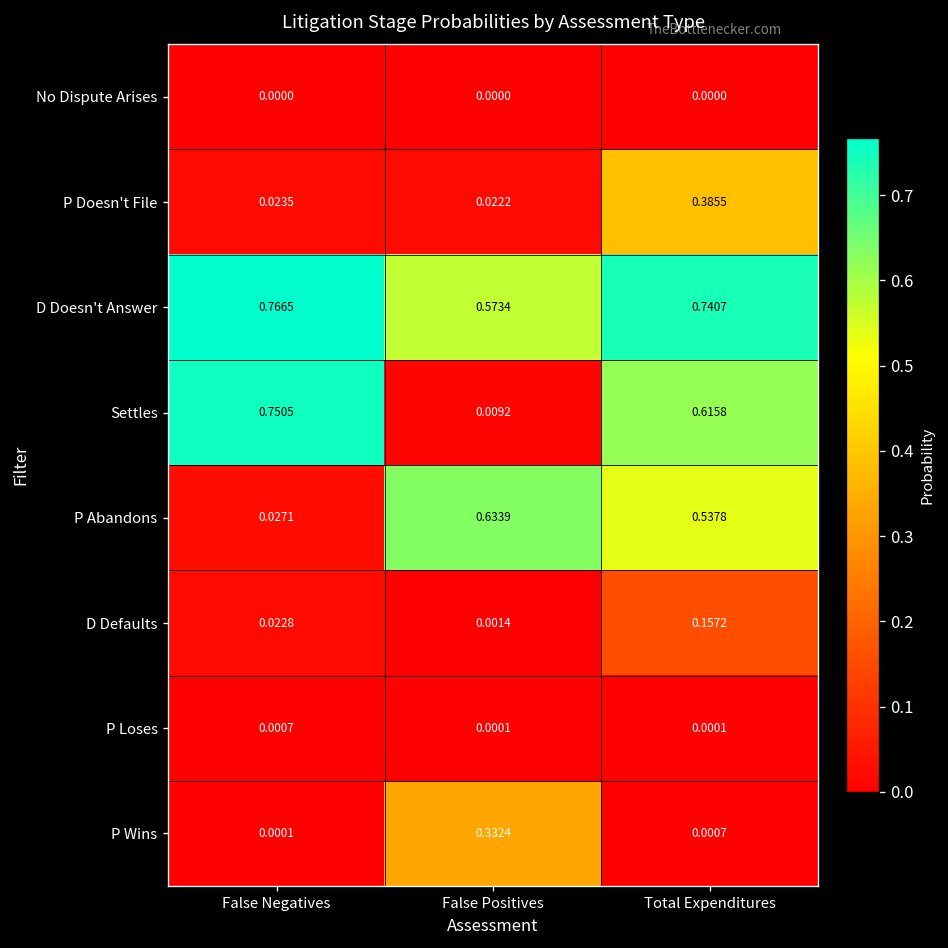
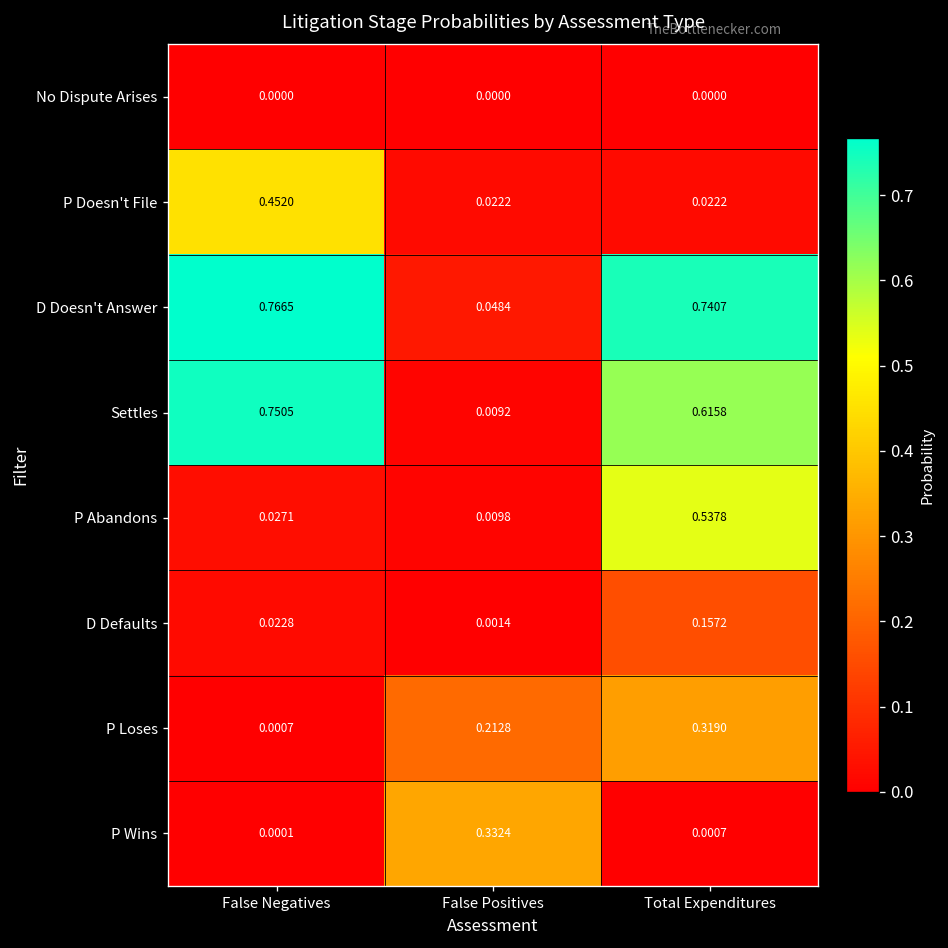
  {
    "No Dispute Arises": {
      "False Negatives": 0.0000,
      "False Positives": 0.0000,
      "Total Expenditures": 0.0000
    },
    "P Doesn't File": {
-     "False Negatives": 0.0235,
+     "False Negatives": 0.4520,
      "False Positives": 0.0222,
-     "Total Expenditures": 0.3855
+     "Total Expenditures": 0.0222
    },
    "D Doesn't Answer": {
      "False Negatives": 0.7665,
-     "False Positives": 0.5734,
+     "False Positives": 0.0484,
      "Total Expenditures": 0.7407
    },
    "Settles": {
      "False Negatives": 0.7505,
      "False Positives": 0.0092,
      "Total Expenditures": 0.6158
    },
    "P Abandons": {
      "False Negatives": 0.0271,
-     "False Positives": 0.6339,
+     "False Positives": 0.0098,
      "Total Expenditures": 0.5378
    },
    "D Defaults": {
      "False Negatives": 0.0228,
      "False Positives": 0.0014,
      "Total Expenditures": 0.1572
    },
    "P Loses": {
      "False Negatives": 0.0007,
-     "False Positives": 0.0001,
-     "Total Expenditures": 0.0001
+     "False Positives": 0.2128,
+     "Total Expenditures": 0.3190
    },
    "P Wins": {
      "False Negatives": 0.0001,
      "False Positives": 0.3324,
      "Total Expenditures": 0.0007
    }
  }
